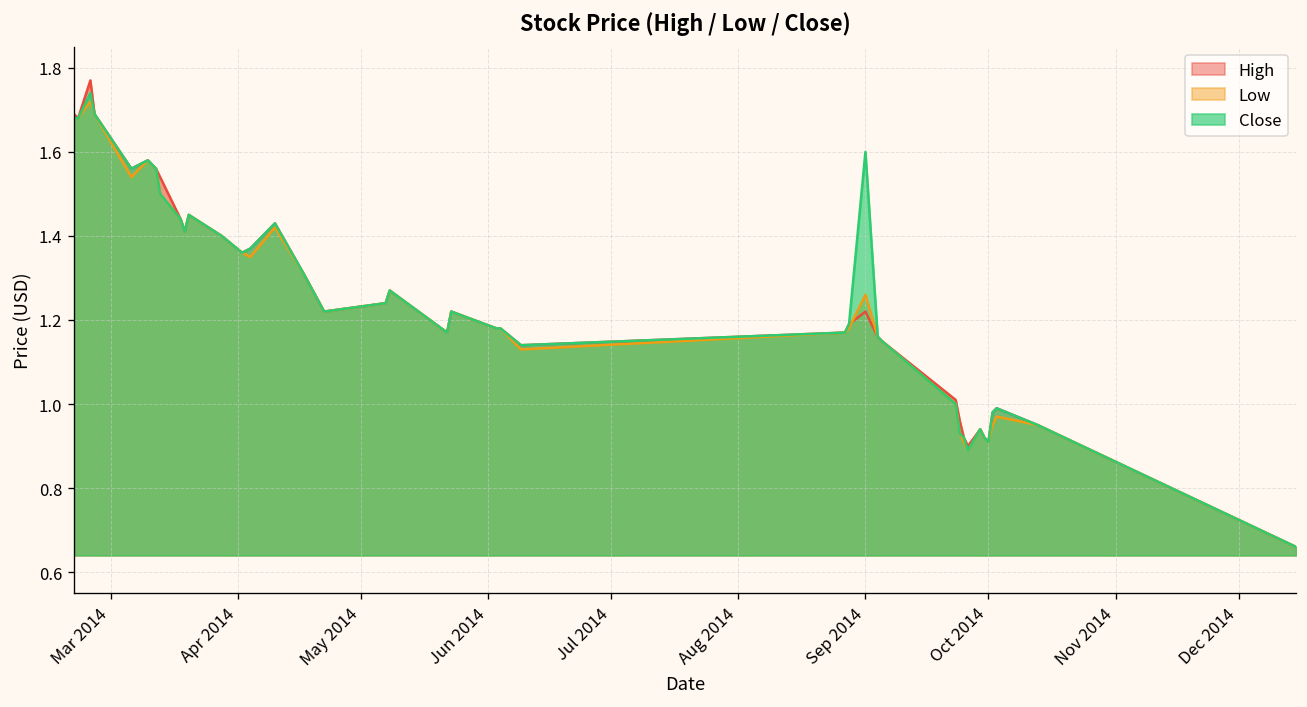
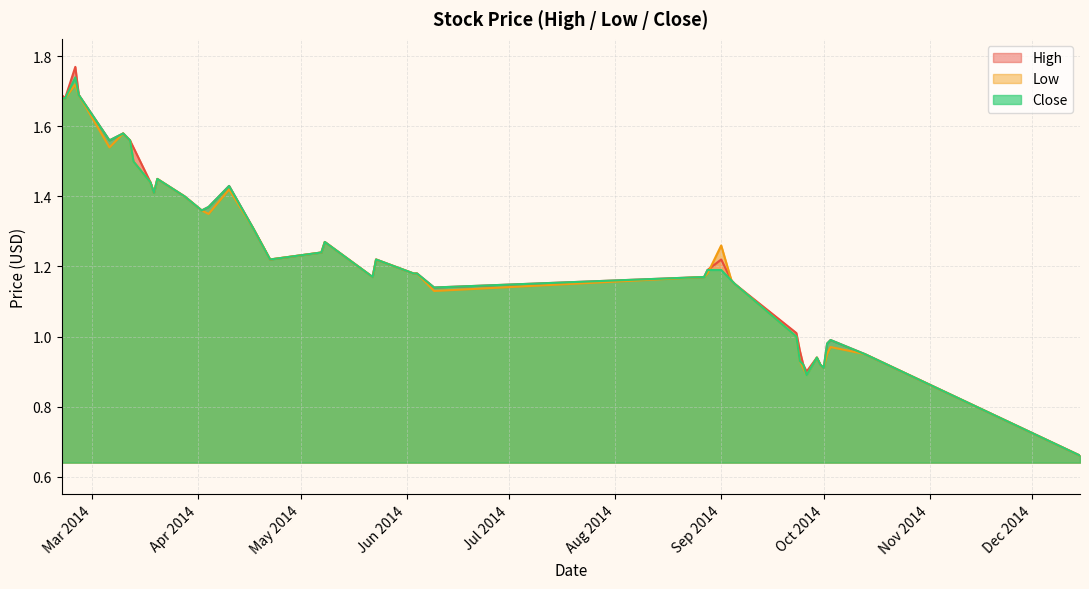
  {
    "Close": {
-     "Sep 2014": 1.60
+     "Sep 2014": 1.19
    }
  }
